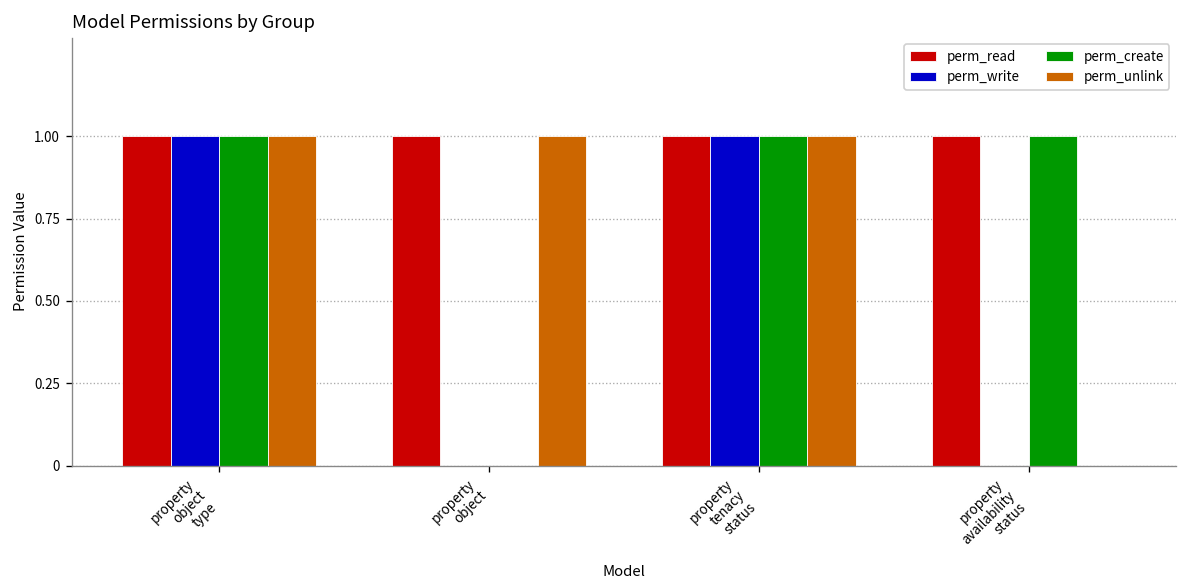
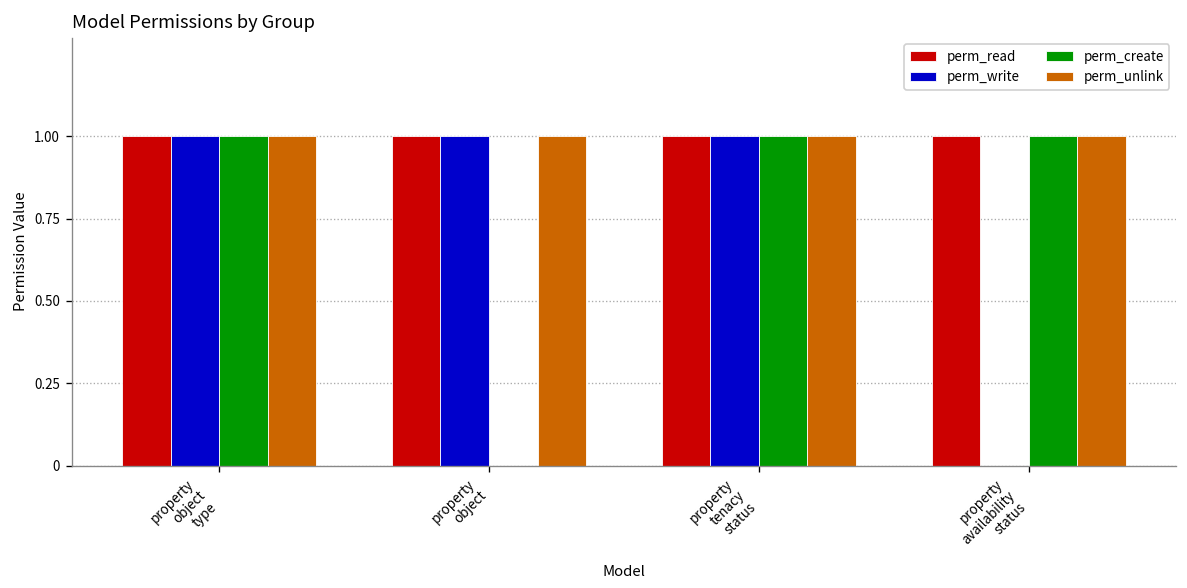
  {
    "perm_read": {
      "property object type": 1,
      "property object": 1,
      "property tenacy status": 1,
      "property availability status": 1
    },
    "perm_write": {
      "property object type": 1,
-     "property object": 0,
+     "property object": 1,
      "property tenacy status": 1,
      "property availability status": 0
    },
    "perm_create": {
      "property object type": 1,
      "property object": 0,
      "property tenacy status": 1,
      "property availability status": 1
    },
    "perm_unlink": {
      "property object type": 1,
      "property object": 1,
      "property tenacy status": 1,
-     "property availability status": 0
+     "property availability status": 1
    }
  }
